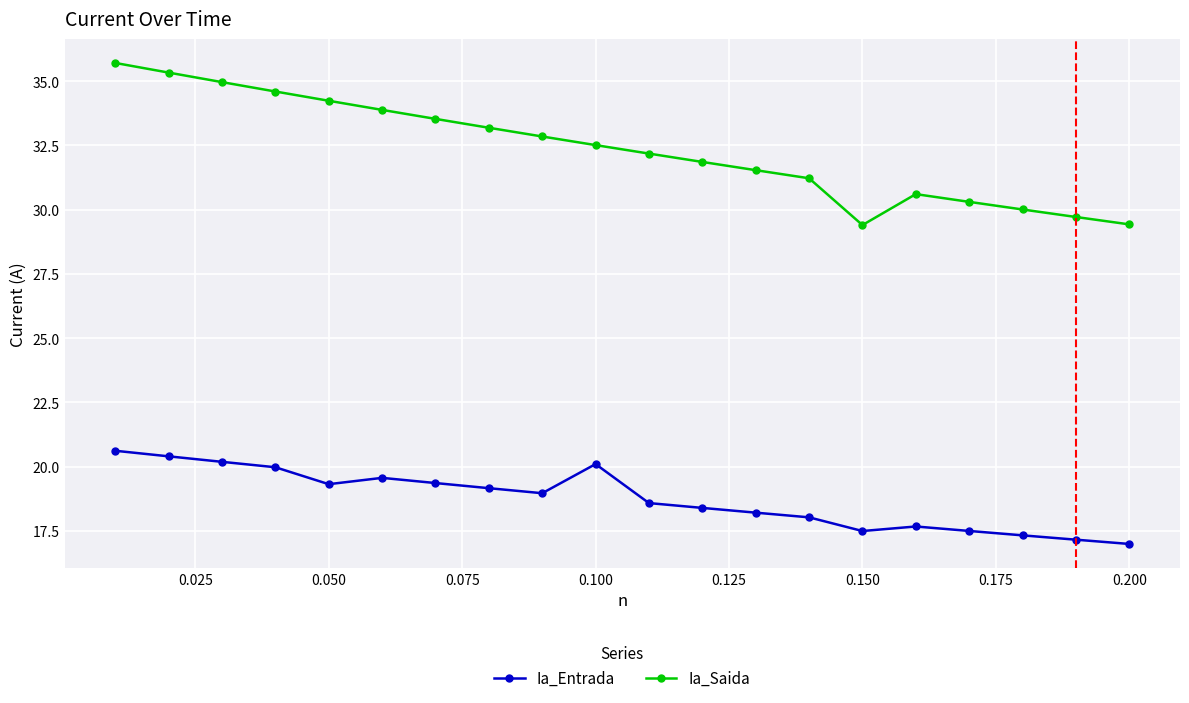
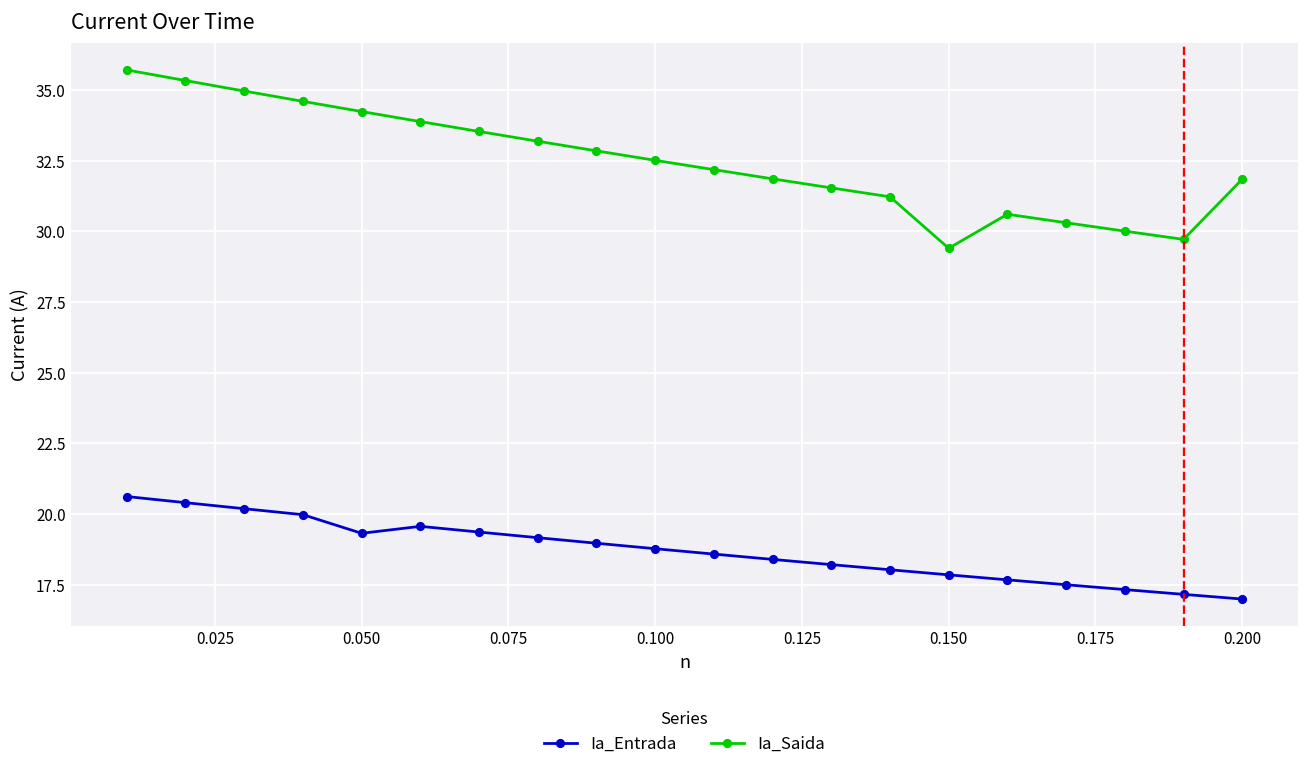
  {
    "Ia_Entrada": {
      "0.050": 19.3,
-     "0.100": 20.1,
-     "0.150": 17.5,
+     "0.100": 18.8,
+     "0.150": 17.8,
      "0.200": 17.0
    },
    "Ia_Saida": {
      "0.050": 34.2,
      "0.100": 32.5,
      "0.150": 29.4,
-     "0.200": 29.4
+     "0.200": 31.8
    }
  }
